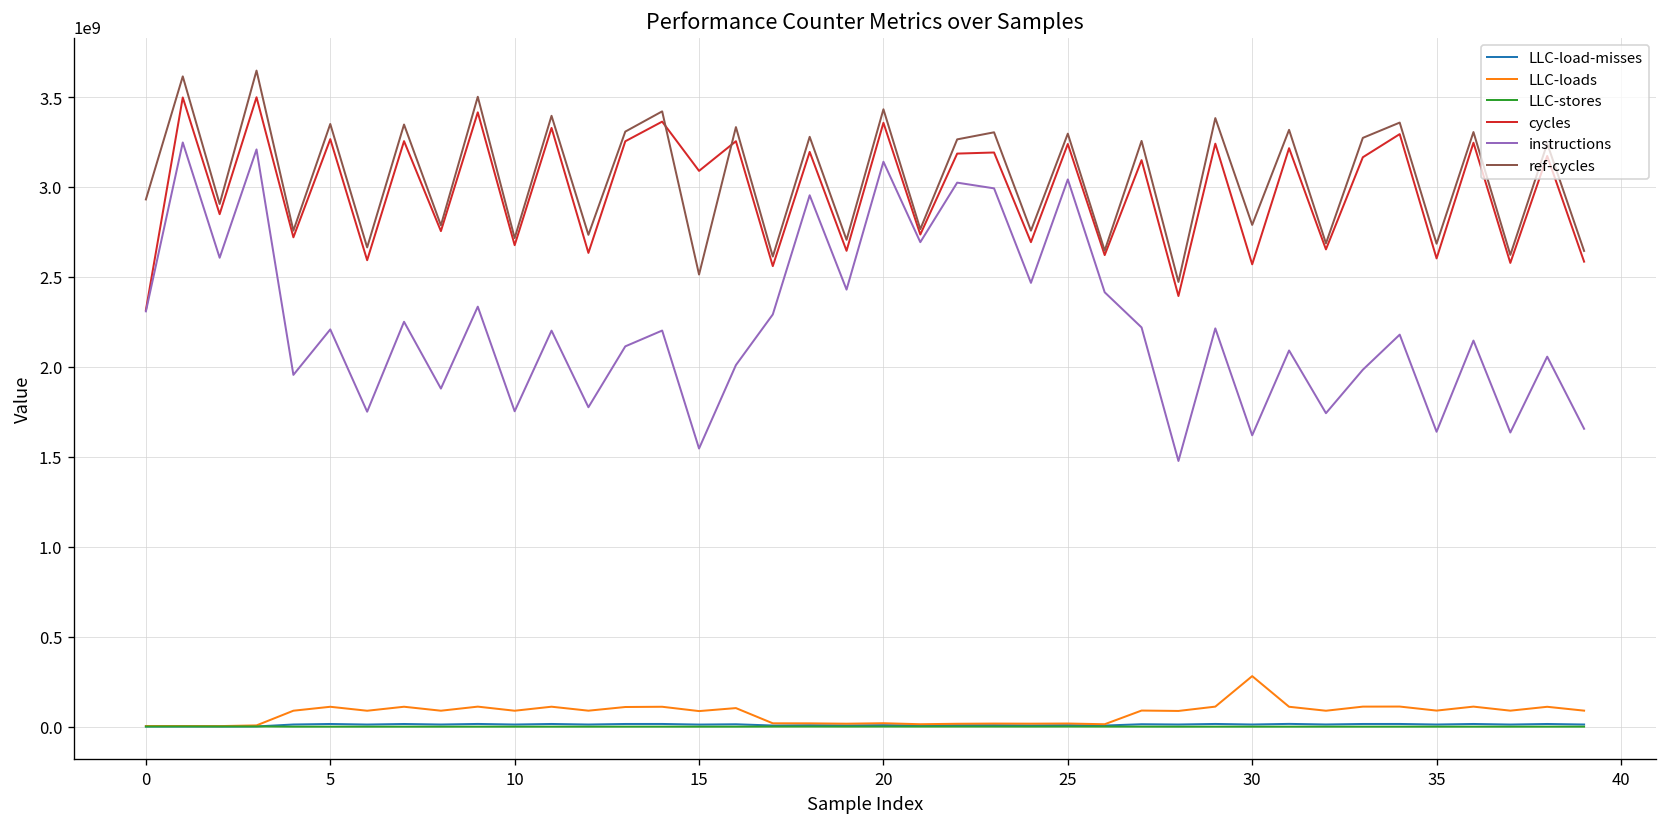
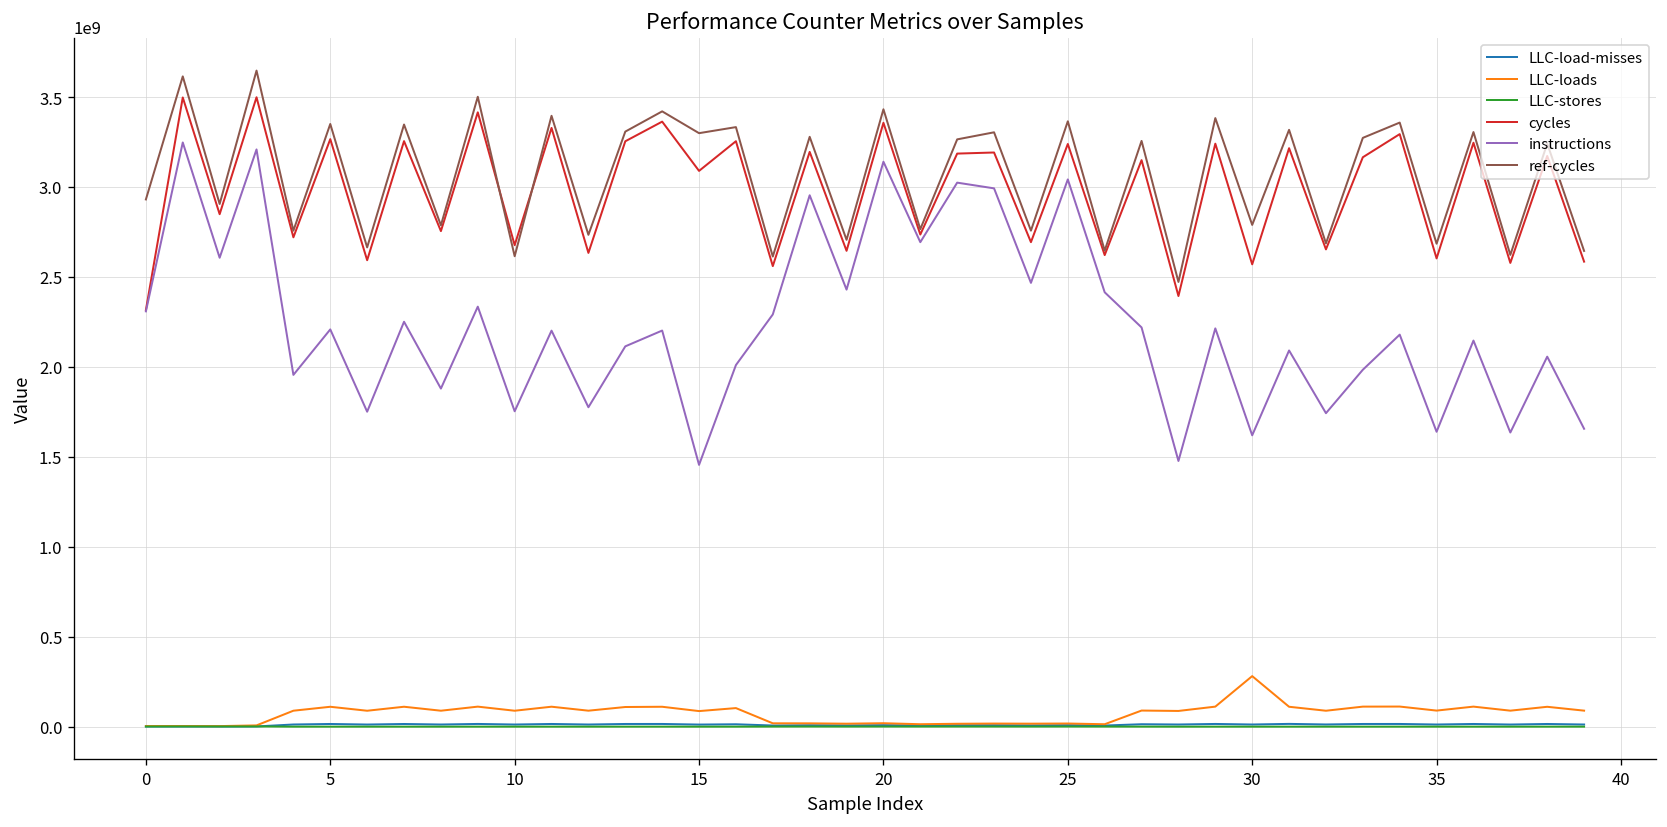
  {
    "LLC-loads": {
      "5": 110000000,
      "10": 90000000,
      "15": 90000000,
      "30": 280000000,
      "35": 90000000
    },
    "cycles": {
      "5": 3270000000,
      "10": 2680000000,
      "15": 3090000000,
      "20": 3360000000,
      "25": 3240000000,
      "30": 2570000000,
      "35": 2600000000
    },
    "instructions": {
      "5": 2210000000,
      "10": 1750000000,
-     "15": 1550000000,
+     "15": 1460000000,
      "20": 3140000000,
      "25": 3040000000,
      "30": 1620000000,
      "35": 1640000000
    },
    "ref-cycles": {
      "0": 2930000000,
      "5": 3350000000,
-     "10": 2720000000,
-     "15": 2510000000,
+     "10": 2620000000,
+     "15": 3300000000,
      "20": 3430000000,
-     "25": 3300000000,
+     "25": 3370000000,
      "30": 2790000000,
      "35": 2680000000
    }
  }
